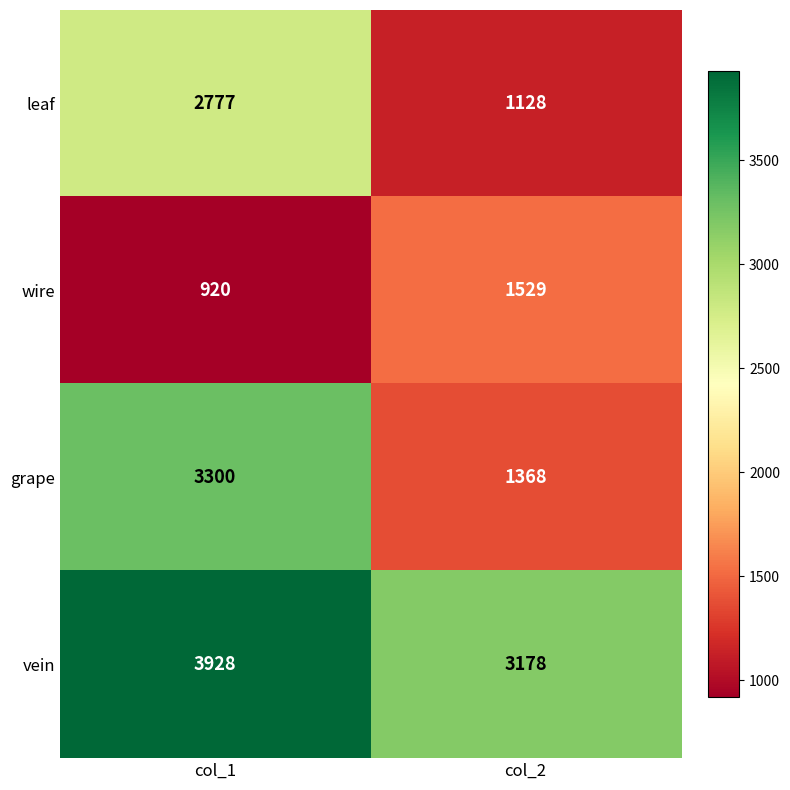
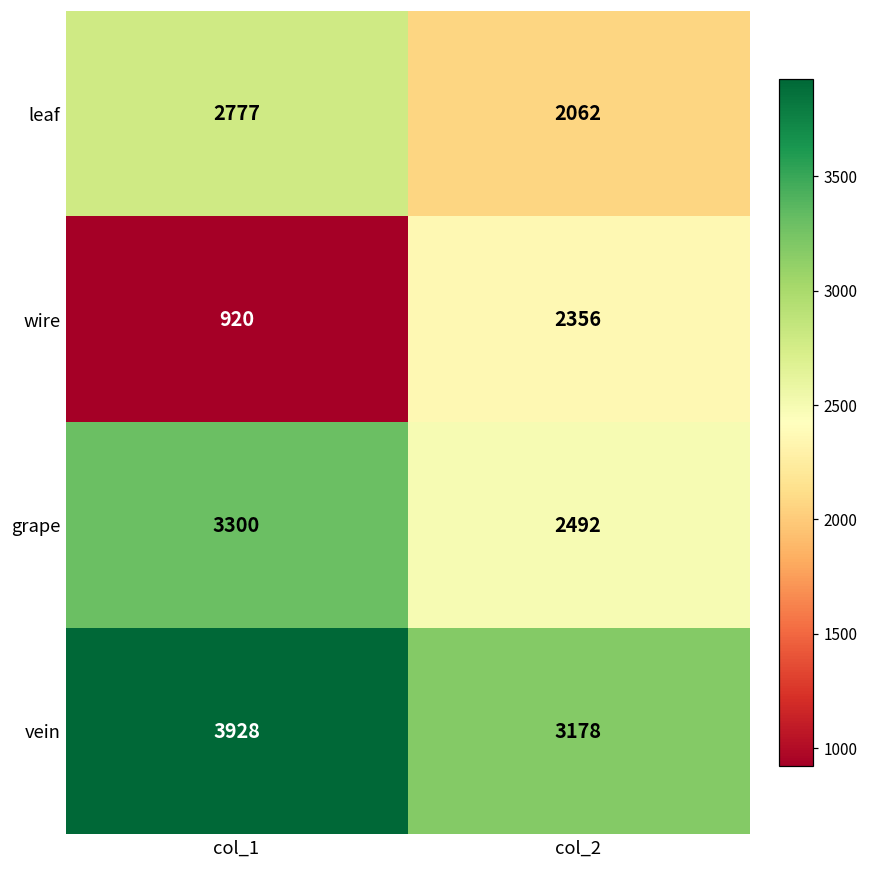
  {
    "leaf": {
      "col_1": 2777,
-     "col_2": 1128
+     "col_2": 2062
    },
    "wire": {
      "col_1": 920,
-     "col_2": 1529
+     "col_2": 2356
    },
    "grape": {
      "col_1": 3300,
-     "col_2": 1368
+     "col_2": 2492
    },
    "vein": {
      "col_1": 3928,
      "col_2": 3178
    }
  }
